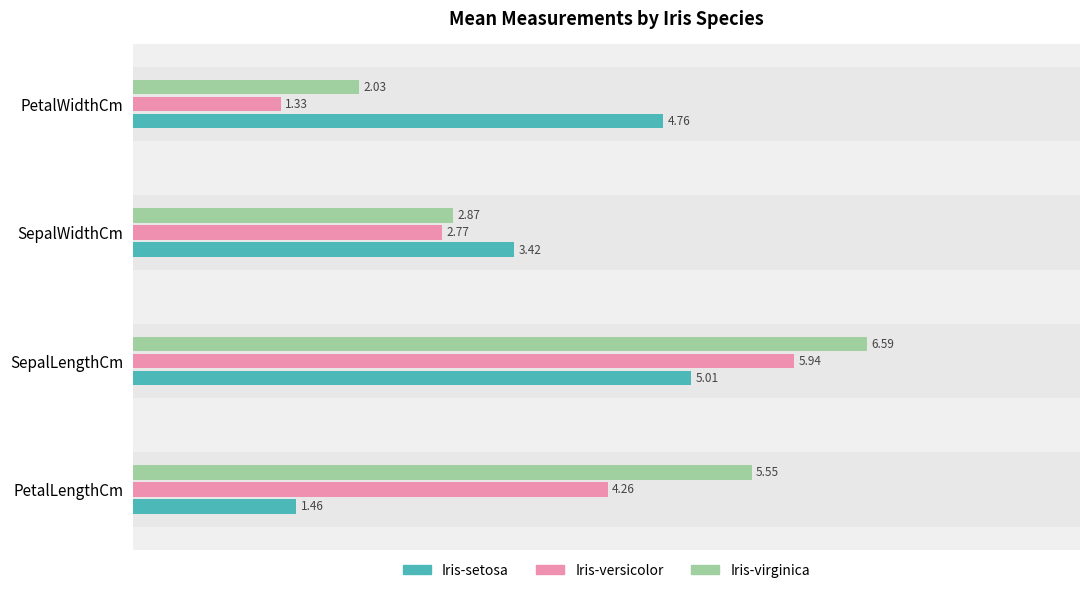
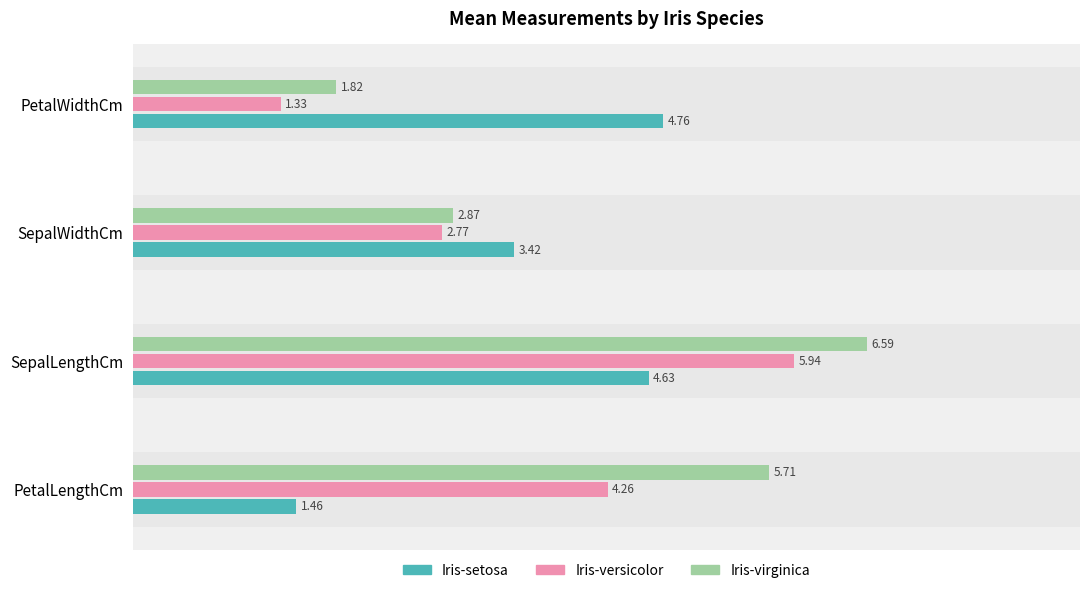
  {
    "Iris-setosa": {
      "PetalWidthCm": 4.76,
      "SepalWidthCm": 3.42,
-     "SepalLengthCm": 5.01,
+     "SepalLengthCm": 4.63,
      "PetalLengthCm": 1.46
    },
    "Iris-versicolor": {
      "PetalWidthCm": 1.33,
      "SepalWidthCm": 2.77,
      "SepalLengthCm": 5.94,
      "PetalLengthCm": 4.26
    },
    "Iris-virginica": {
-     "PetalWidthCm": 2.03,
+     "PetalWidthCm": 1.82,
      "SepalWidthCm": 2.87,
      "SepalLengthCm": 6.59,
-     "PetalLengthCm": 5.55
+     "PetalLengthCm": 5.71
    }
  }
